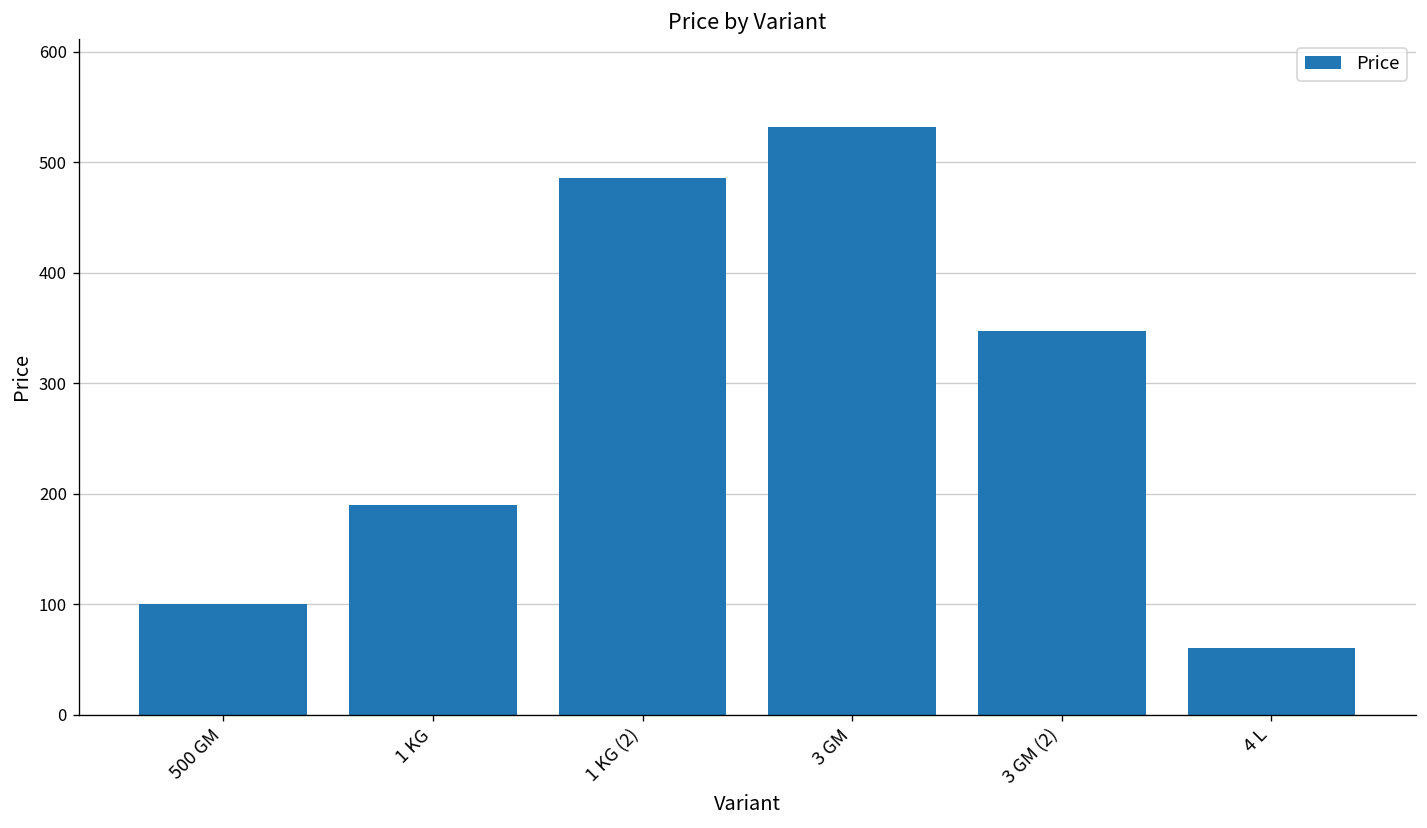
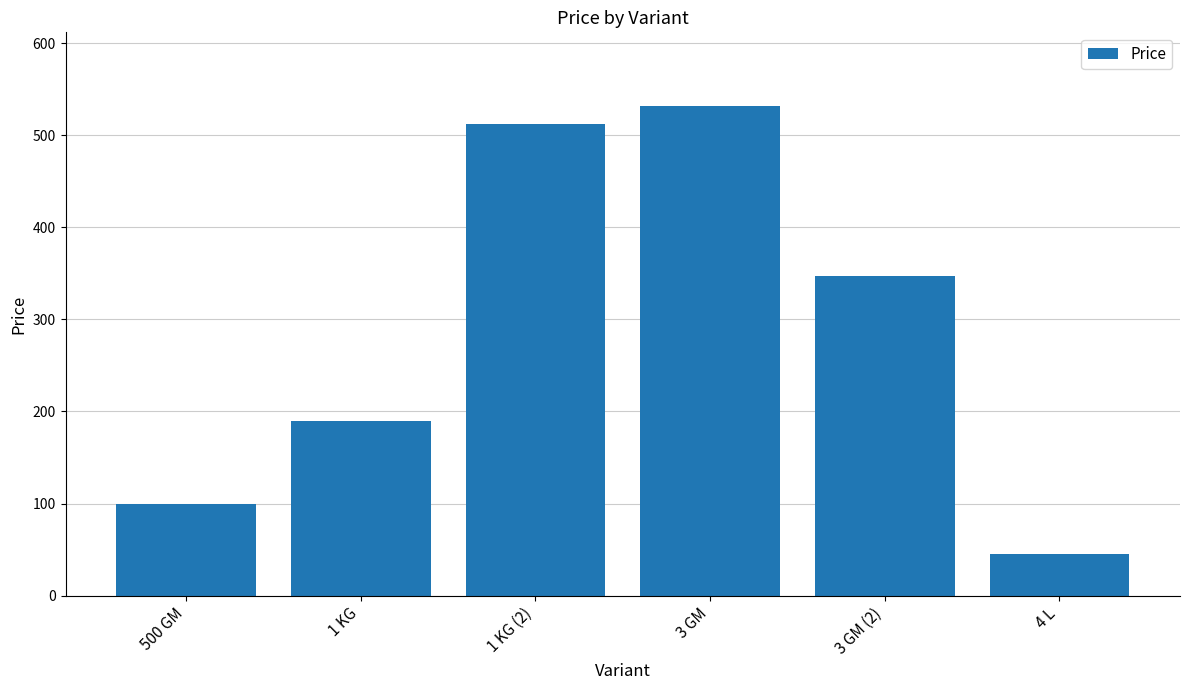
  {
    "500 GM": 100,
    "1 KG": 190,
-   "1 KG (2)": 490,
+   "1 KG (2)": 510,
    "3 GM": 530,
    "3 GM (2)": 350,
-   "4 L": 60
+   "4 L": 50
  }
